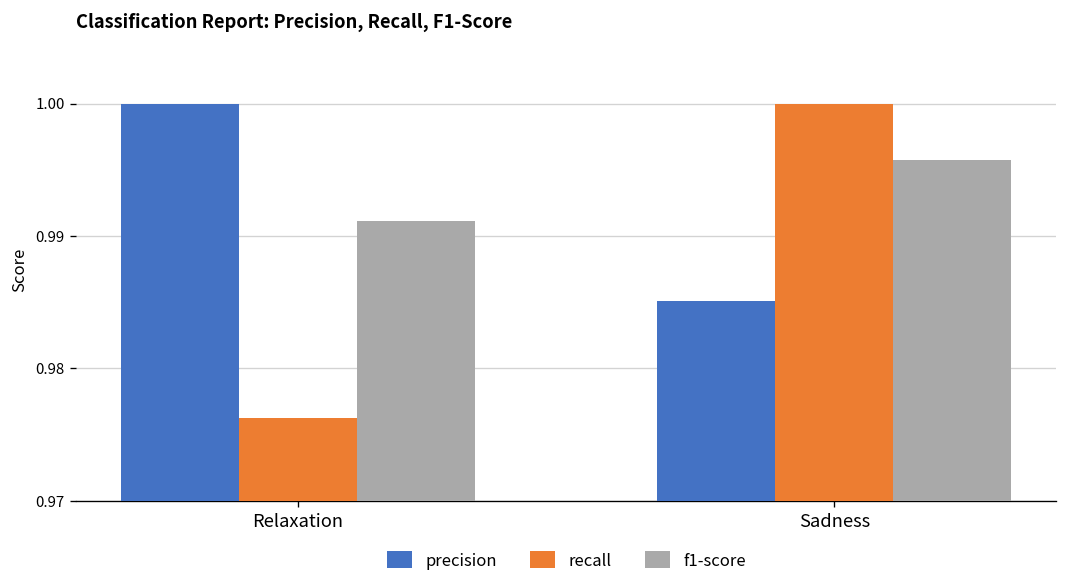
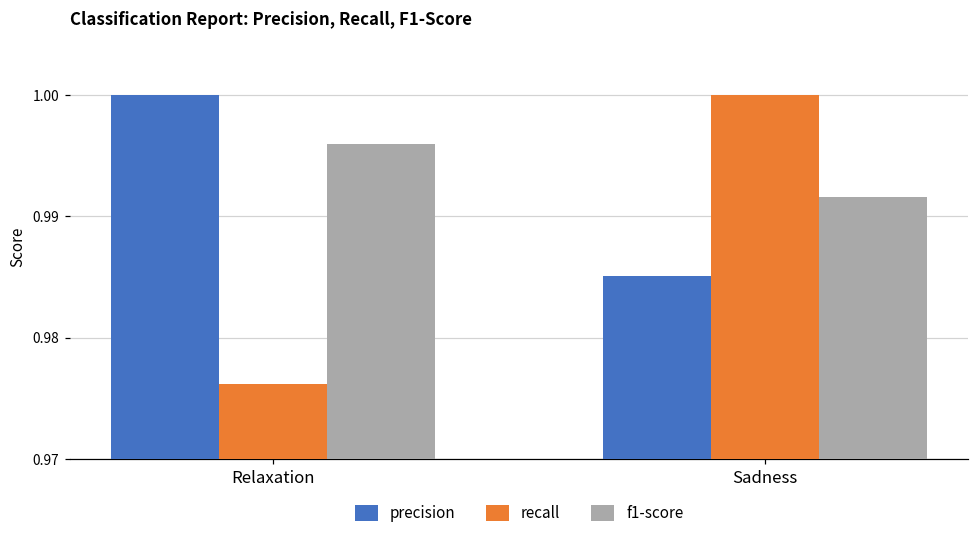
  {
    "precision": {
      "Relaxation": 1.0000,
      "Sadness": 0.9851
    },
    "recall": {
      "Relaxation": 0.9762,
      "Sadness": 1.0000
    },
    "f1-score": {
-     "Relaxation": 0.9912,
-     "Sadness": 0.9957
+     "Relaxation": 0.9959,
+     "Sadness": 0.9916
    }
  }
